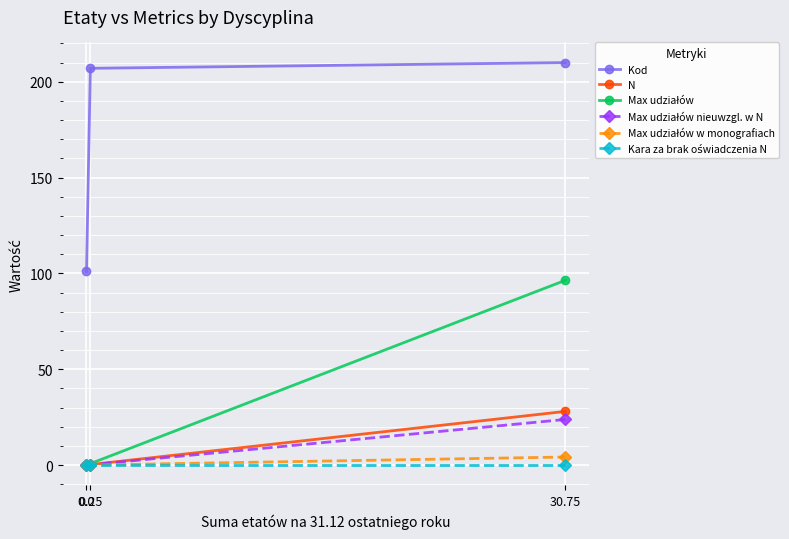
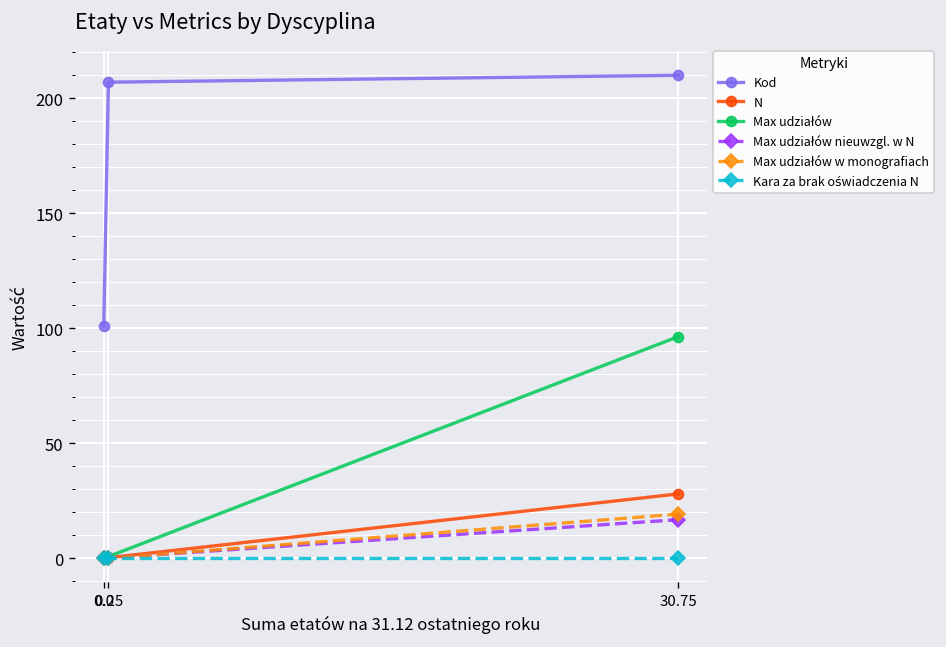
  {
    "Kod": {
      "30.75": 210
    },
    "N": {
      "30.75": 28
    },
    "Max udziałów": {
      "30.75": 96
    },
    "Max udziałów nieuwzgl. w N": {
-     "30.75": 24
+     "30.75": 17
    },
    "Max udziałów w monografiach": {
-     "30.75": 4
+     "30.75": 19
    },
    "Kara za brak oświadczenia N": {
      "30.75": 0
    }
  }
